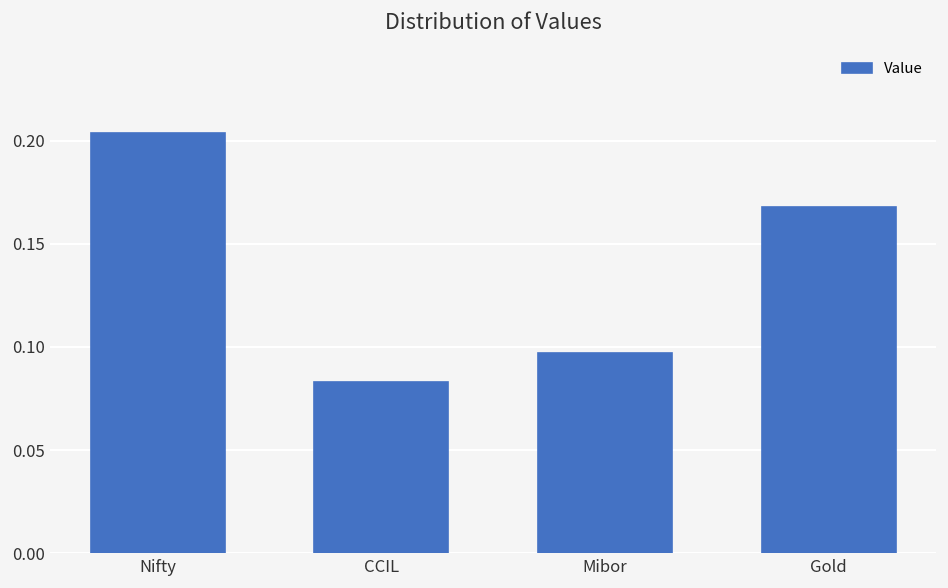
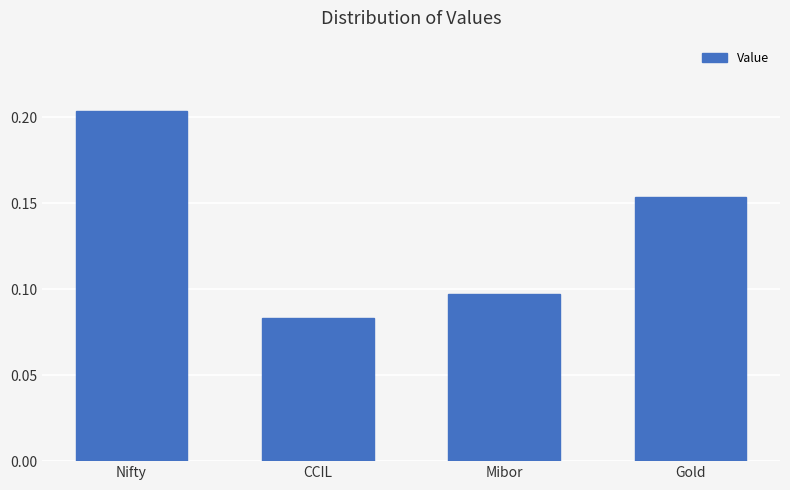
  {
    "Nifty": 0.204,
    "CCIL": 0.083,
    "Mibor": 0.097,
-   "Gold": 0.168
+   "Gold": 0.154
  }
